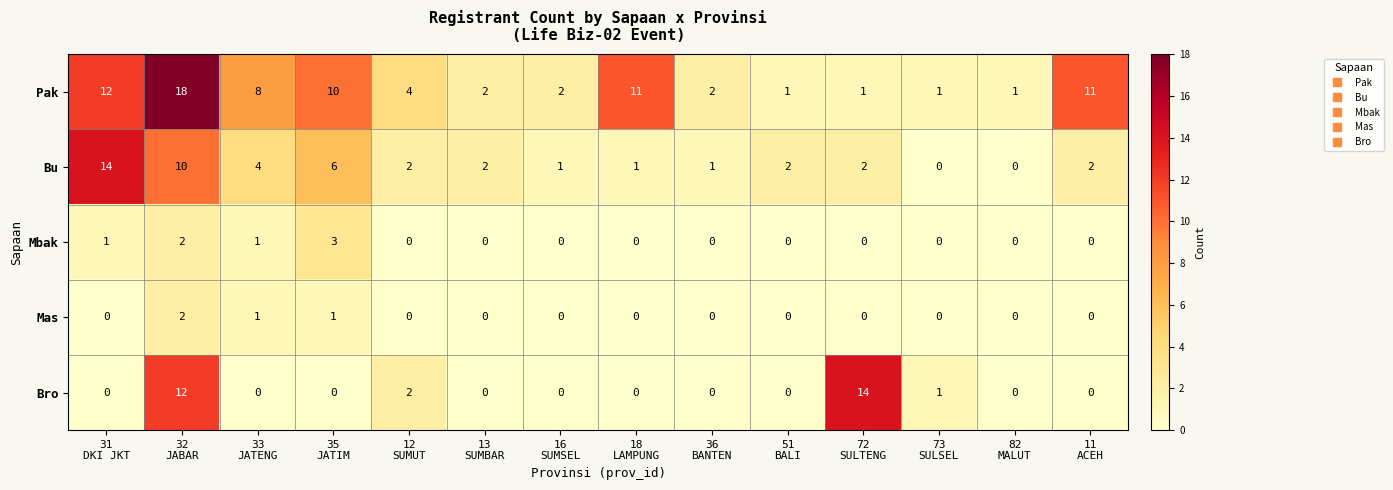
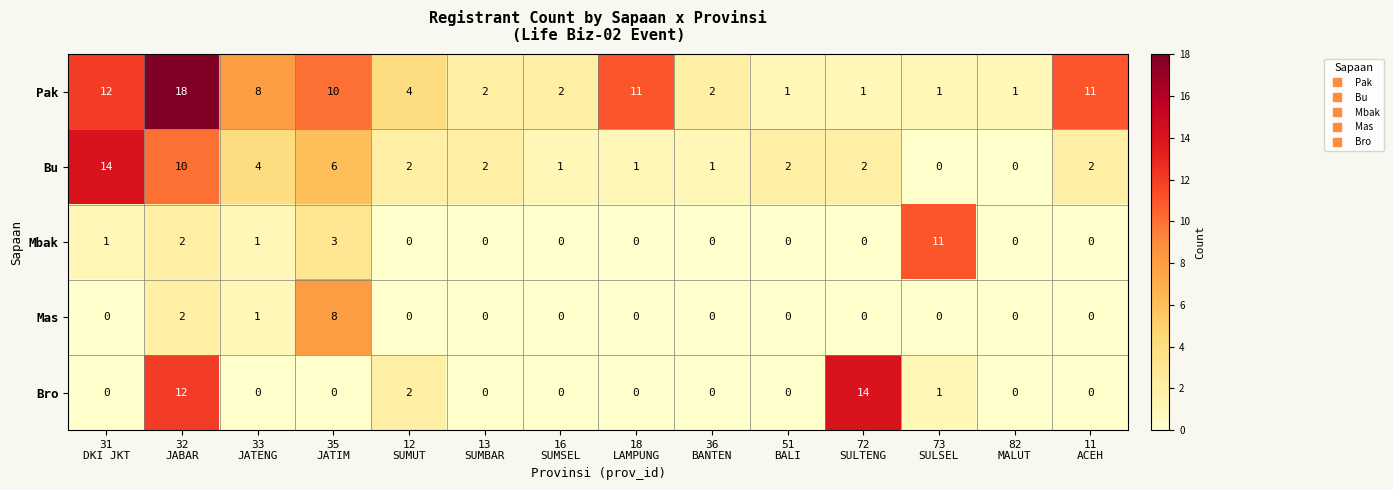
  {
    "Pak": {
      "31 DKI JKT": 12,
      "32 JABAR": 18,
      "33 JATENG": 8,
      "35 JATIM": 10,
      "12 SUMUT": 4,
      "13 SUMBAR": 2,
      "16 SUMSEL": 2,
      "18 LAMPUNG": 11,
      "36 BANTEN": 2,
      "51 BALI": 1,
      "72 SULTENG": 1,
      "73 SULSEL": 1,
      "82 MALUT": 1,
      "11 ACEH": 11
    },
    "Bu": {
      "31 DKI JKT": 14,
      "32 JABAR": 10,
      "33 JATENG": 4,
      "35 JATIM": 6,
      "12 SUMUT": 2,
      "13 SUMBAR": 2,
      "16 SUMSEL": 1,
      "18 LAMPUNG": 1,
      "36 BANTEN": 1,
      "51 BALI": 2,
      "72 SULTENG": 2,
      "73 SULSEL": 0,
      "82 MALUT": 0,
      "11 ACEH": 2
    },
    "Mbak": {
      "31 DKI JKT": 1,
      "32 JABAR": 2,
      "33 JATENG": 1,
      "35 JATIM": 3,
      "12 SUMUT": 0,
      "13 SUMBAR": 0,
      "16 SUMSEL": 0,
      "18 LAMPUNG": 0,
      "36 BANTEN": 0,
      "51 BALI": 0,
      "72 SULTENG": 0,
-     "73 SULSEL": 0,
+     "73 SULSEL": 11,
      "82 MALUT": 0,
      "11 ACEH": 0
    },
    "Mas": {
      "31 DKI JKT": 0,
      "32 JABAR": 2,
      "33 JATENG": 1,
-     "35 JATIM": 1,
+     "35 JATIM": 8,
      "12 SUMUT": 0,
      "13 SUMBAR": 0,
      "16 SUMSEL": 0,
      "18 LAMPUNG": 0,
      "36 BANTEN": 0,
      "51 BALI": 0,
      "72 SULTENG": 0,
      "73 SULSEL": 0,
      "82 MALUT": 0,
      "11 ACEH": 0
    },
    "Bro": {
      "31 DKI JKT": 0,
      "32 JABAR": 12,
      "33 JATENG": 0,
      "35 JATIM": 0,
      "12 SUMUT": 2,
      "13 SUMBAR": 0,
      "16 SUMSEL": 0,
      "18 LAMPUNG": 0,
      "36 BANTEN": 0,
      "51 BALI": 0,
      "72 SULTENG": 14,
      "73 SULSEL": 1,
      "82 MALUT": 0,
      "11 ACEH": 0
    }
  }
